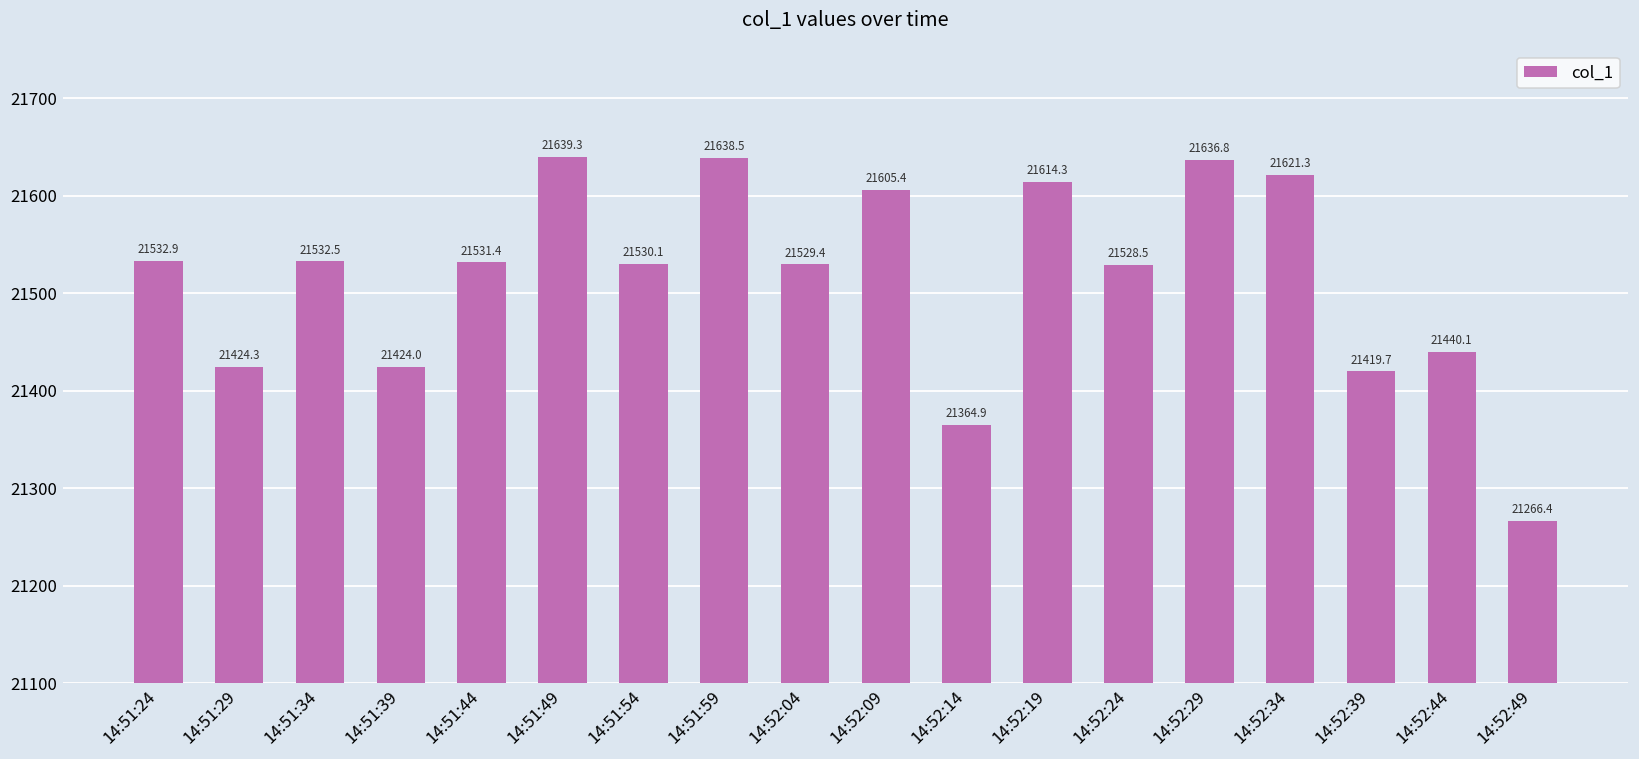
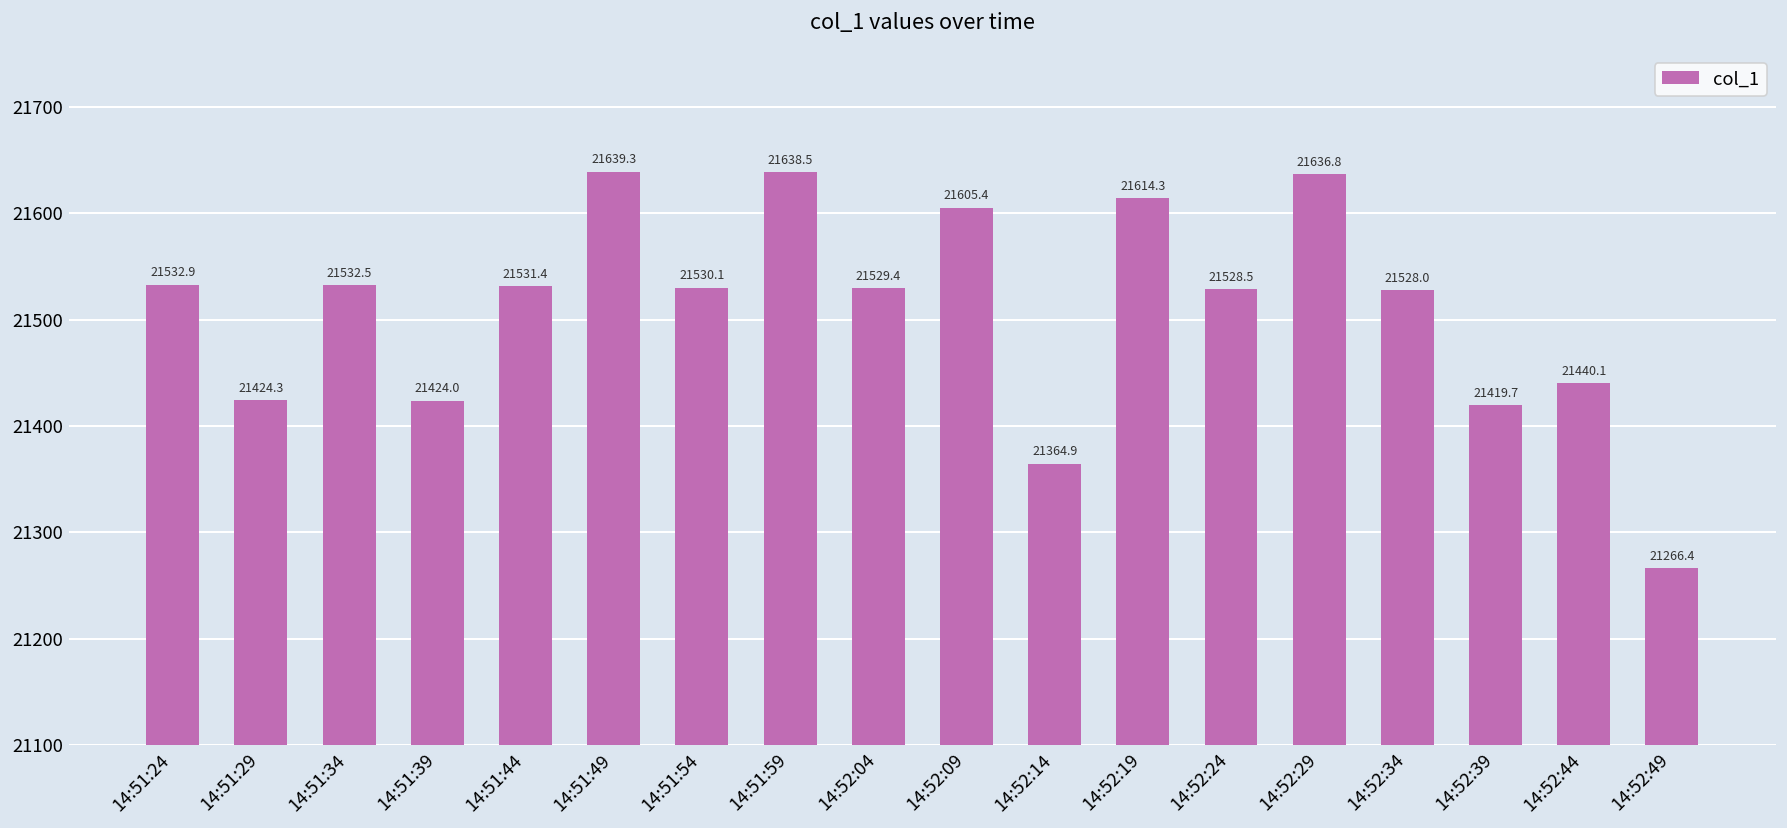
  {
    "14:51:24": 21532.9,
    "14:51:29": 21424.3,
    "14:51:34": 21532.5,
    "14:51:39": 21424.0,
    "14:51:44": 21531.4,
    "14:51:49": 21639.3,
    "14:51:54": 21530.1,
    "14:51:59": 21638.5,
    "14:52:04": 21529.4,
    "14:52:09": 21605.4,
    "14:52:14": 21364.9,
    "14:52:19": 21614.3,
    "14:52:24": 21528.5,
    "14:52:29": 21636.8,
-   "14:52:34": 21621.3,
+   "14:52:34": 21528.0,
    "14:52:39": 21419.7,
    "14:52:44": 21440.1,
    "14:52:49": 21266.4
  }
